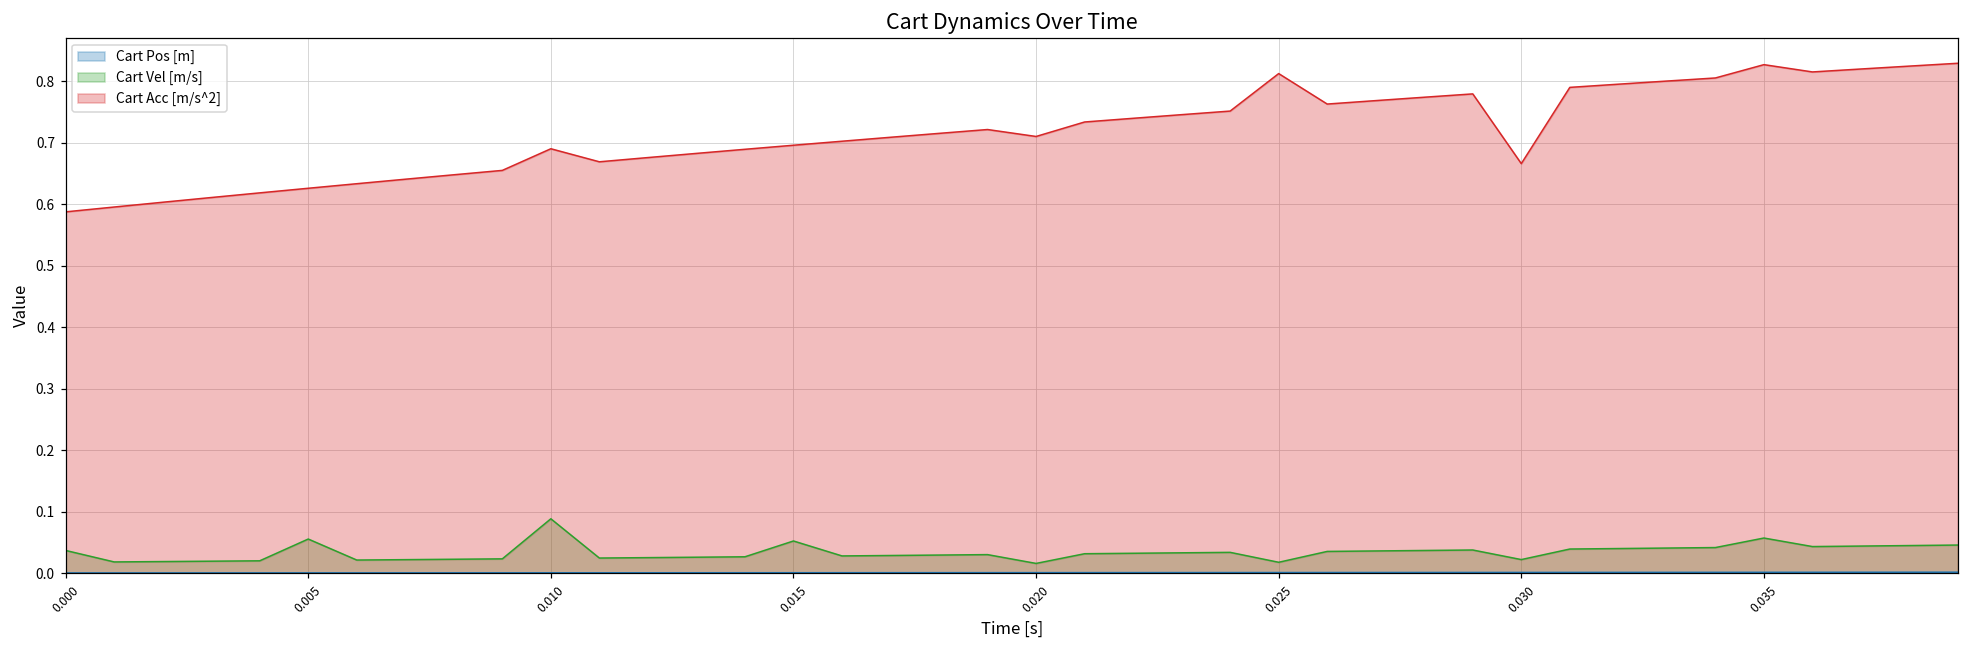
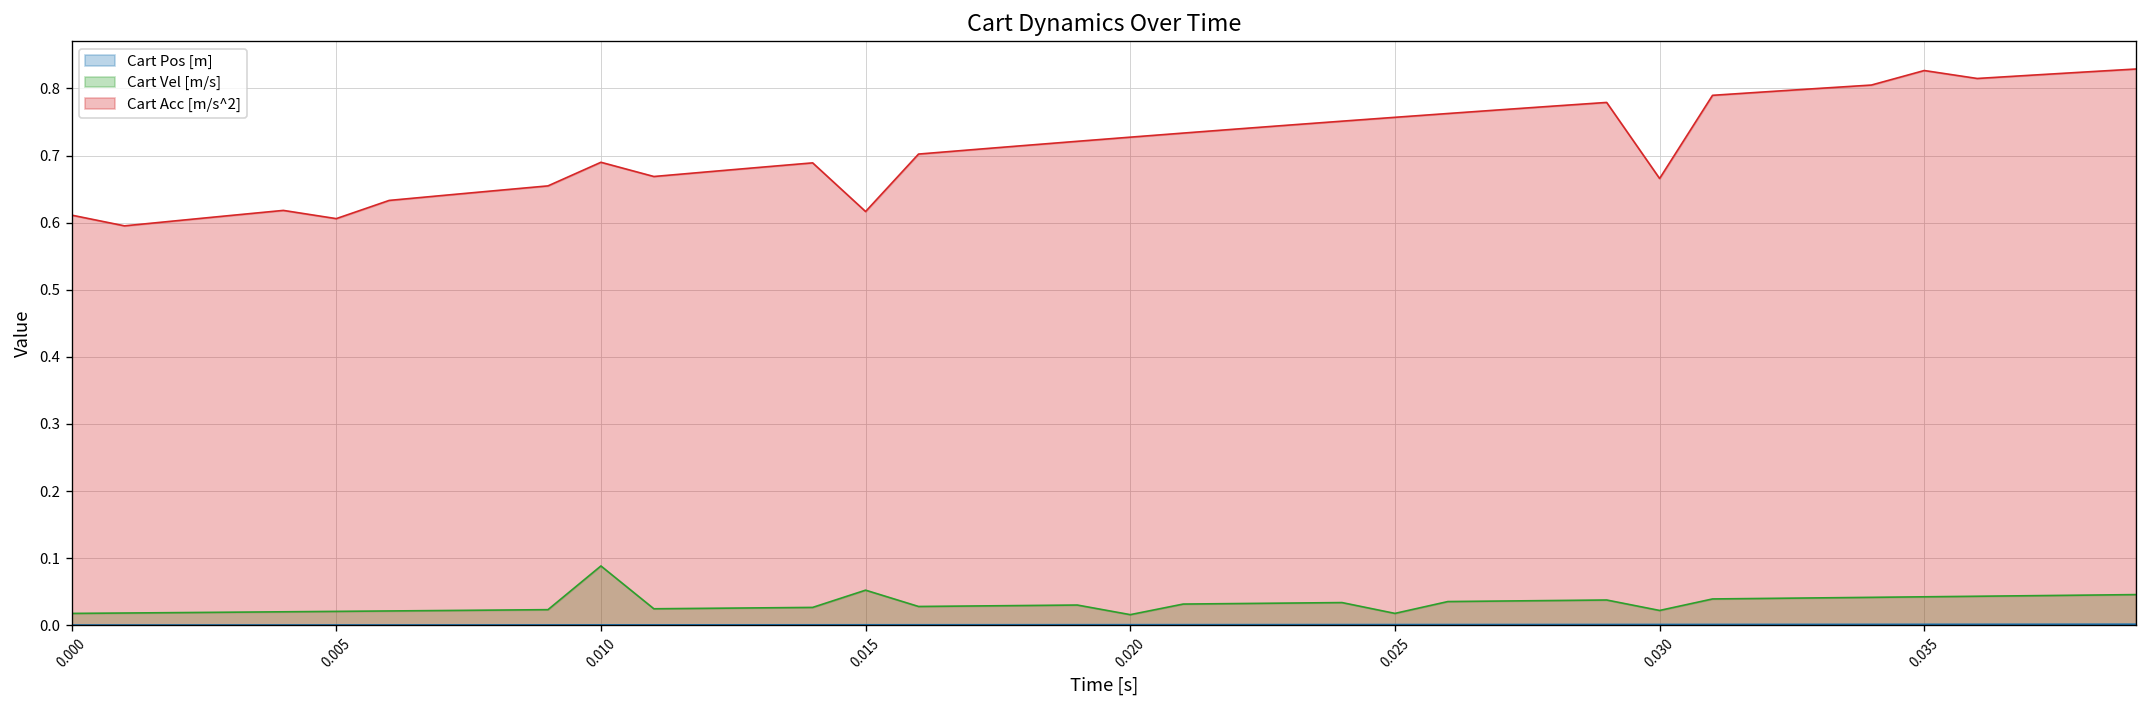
  {
    "Cart Pos [m]": {
      "0.000": 0.00,
      "0.005": 0.00,
      "0.010": 0.00,
      "0.015": 0.00,
      "0.020": 0.00,
      "0.025": 0.00,
      "0.030": 0.00,
      "0.035": 0.00
    },
    "Cart Vel [m/s]": {
-     "0.000": 0.04,
-     "0.005": 0.06,
+     "0.000": 0.02,
+     "0.005": 0.02,
      "0.010": 0.09,
      "0.015": 0.05,
      "0.020": 0.02,
      "0.025": 0.02,
      "0.030": 0.02,
-     "0.035": 0.06
+     "0.035": 0.04
    },
    "Cart Acc [m/s^2]": {
-     "0.000": 0.59,
-     "0.005": 0.63,
+     "0.000": 0.61,
+     "0.005": 0.61,
      "0.010": 0.69,
-     "0.015": 0.70,
-     "0.020": 0.71,
-     "0.025": 0.81,
+     "0.015": 0.62,
+     "0.020": 0.73,
+     "0.025": 0.76,
      "0.030": 0.67,
      "0.035": 0.83
    }
  }
